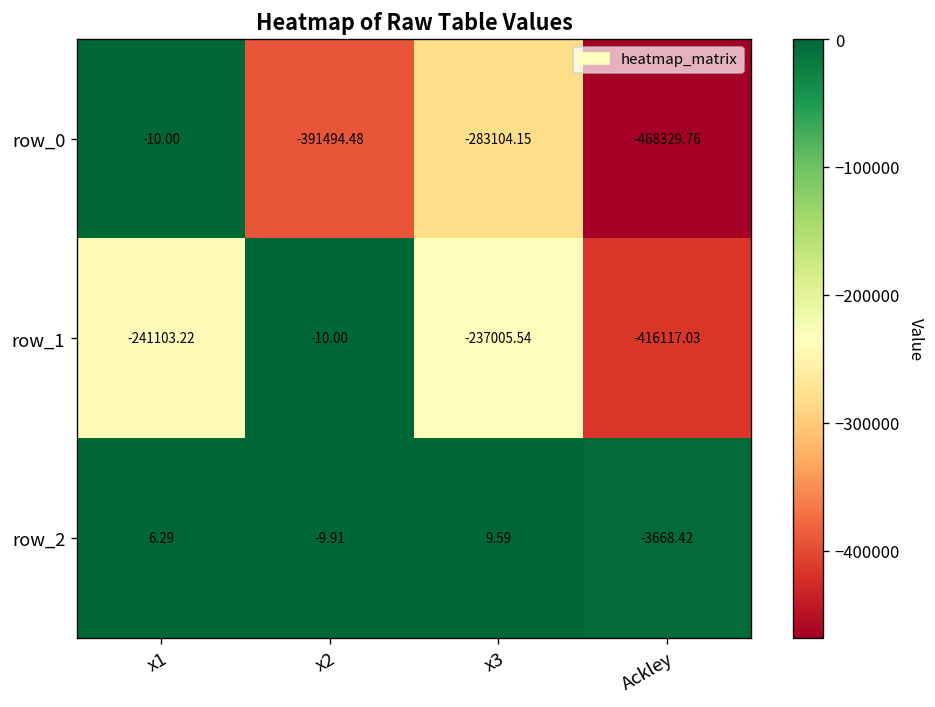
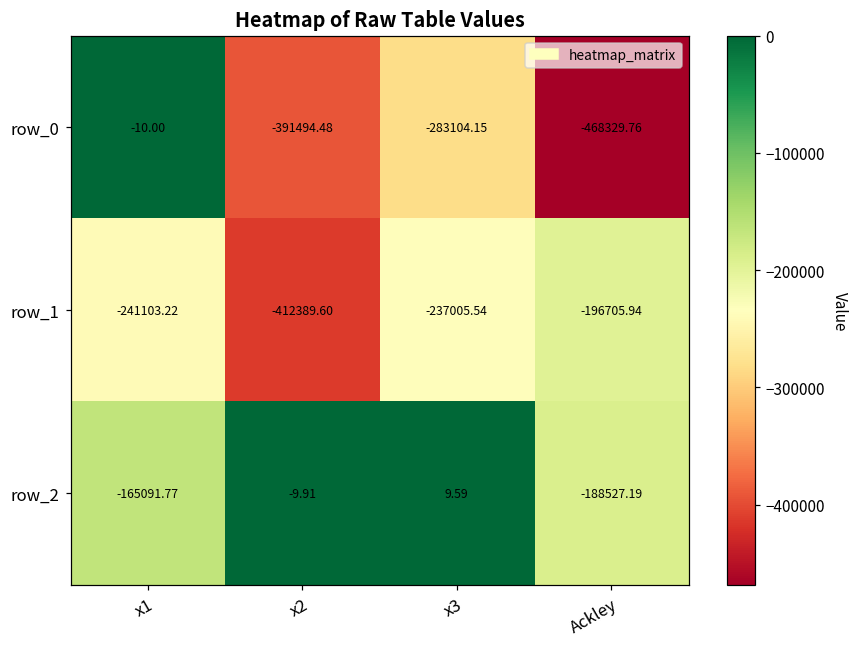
  {
    "row_0": {
      "x1": -10.00,
      "x2": -391494.48,
      "x3": -283104.15,
      "Ackley": -468329.76
    },
    "row_1": {
      "x1": -241103.22,
-     "x2": -10.00,
+     "x2": -412389.60,
      "x3": -237005.54,
-     "Ackley": -416117.03
+     "Ackley": -196705.94
    },
    "row_2": {
-     "x1": 6.29,
+     "x1": -165091.77,
      "x2": -9.91,
      "x3": 9.59,
-     "Ackley": -3668.42
+     "Ackley": -188527.19
    }
  }
